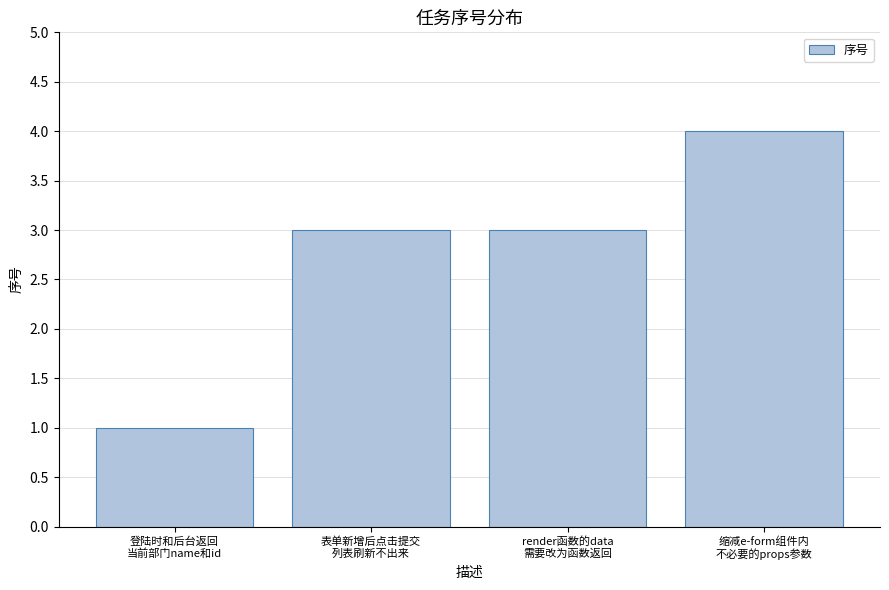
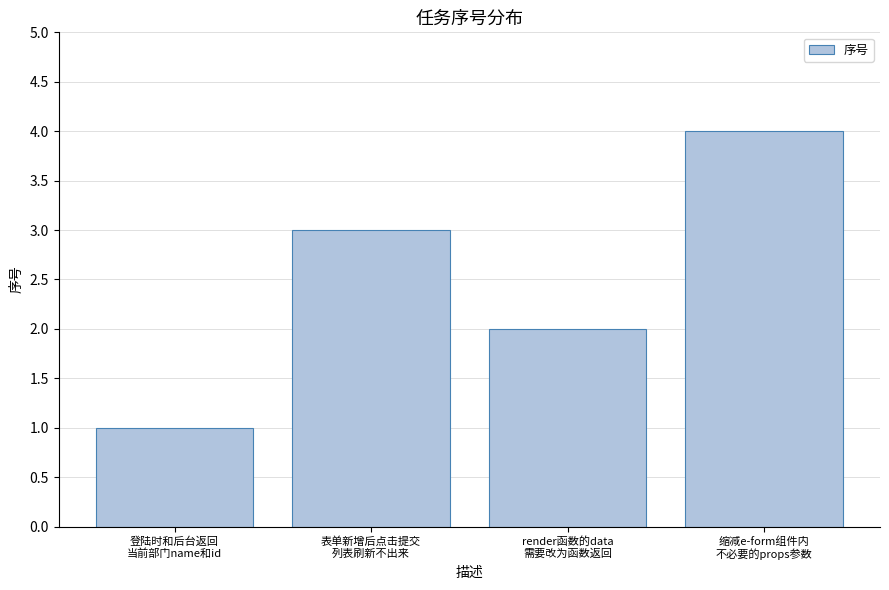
  {
    "登陆时和后台返回 当前部门name和id": 1,
    "表单新增后点击提交 列表刷新不出来": 3,
-   "render函数的data 需要改为函数返回": 3,
+   "render函数的data 需要改为函数返回": 2,
    "缩减e-form组件内 不必要的props参数": 4
  }
